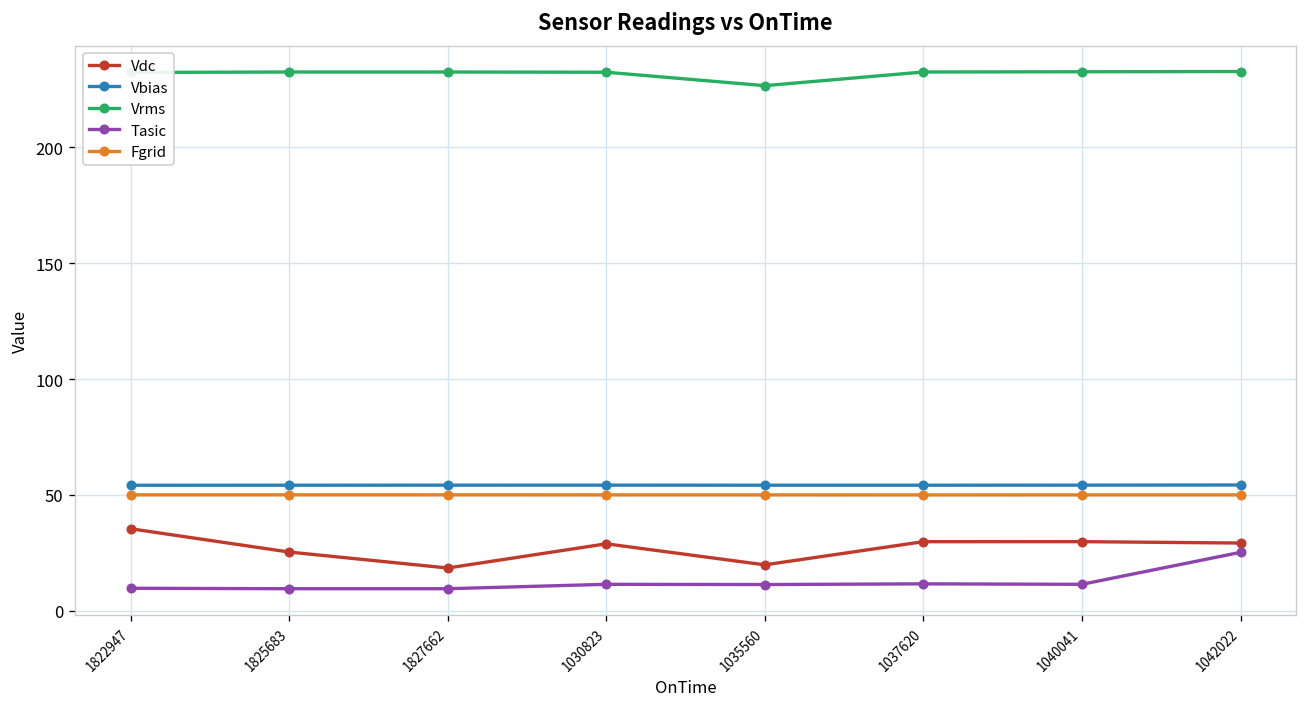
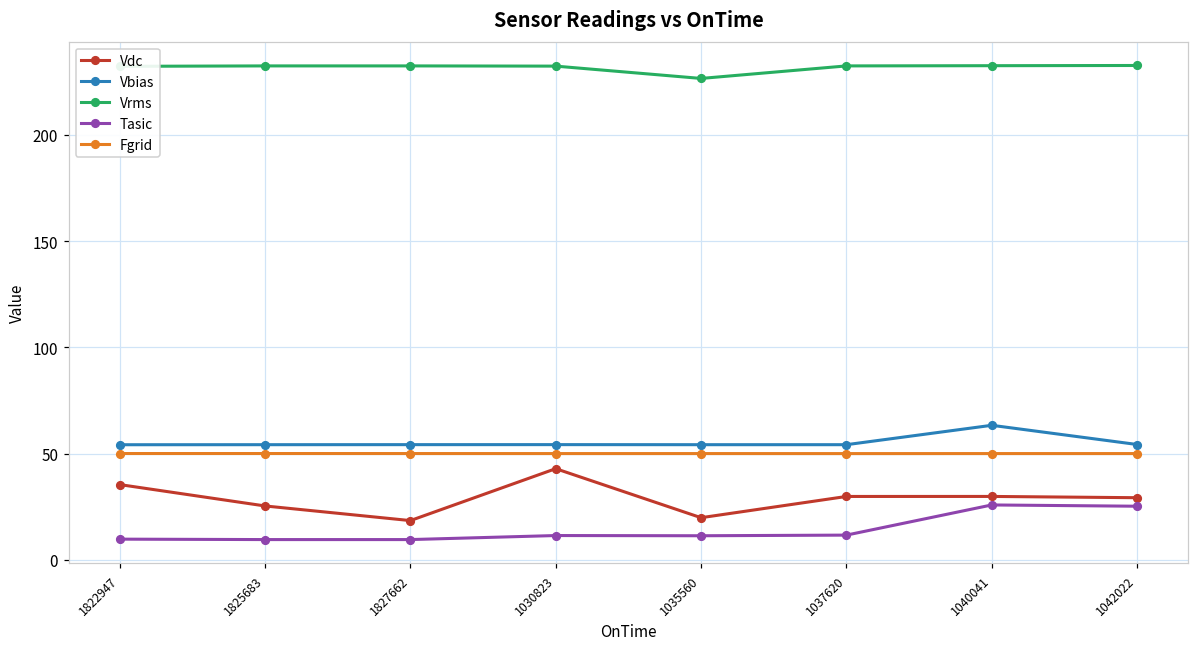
  {
    "Vdc": {
      "1822947": 35,
      "1825683": 25,
      "1827662": 18,
-     "1030823": 29,
+     "1030823": 43,
      "1035560": 20,
      "1037620": 30,
      "1040041": 30,
      "1042022": 29
    },
    "Vbias": {
      "1822947": 54,
      "1825683": 54,
      "1827662": 54,
      "1030823": 54,
      "1035560": 54,
      "1037620": 54,
-     "1040041": 54,
+     "1040041": 63,
      "1042022": 54
    },
    "Vrms": {
      "1825683": 233,
      "1827662": 233,
      "1030823": 232,
      "1035560": 227,
      "1037620": 233,
      "1040041": 233,
      "1042022": 233
    },
    "Tasic": {
      "1822947": 10,
      "1825683": 10,
      "1827662": 10,
      "1030823": 11,
      "1035560": 11,
      "1037620": 12,
-     "1040041": 11,
+     "1040041": 26,
      "1042022": 25
    },
    "Fgrid": {
      "1822947": 50,
      "1825683": 50,
      "1827662": 50,
      "1030823": 50,
      "1035560": 50,
      "1037620": 50,
      "1040041": 50,
      "1042022": 50
    }
  }
